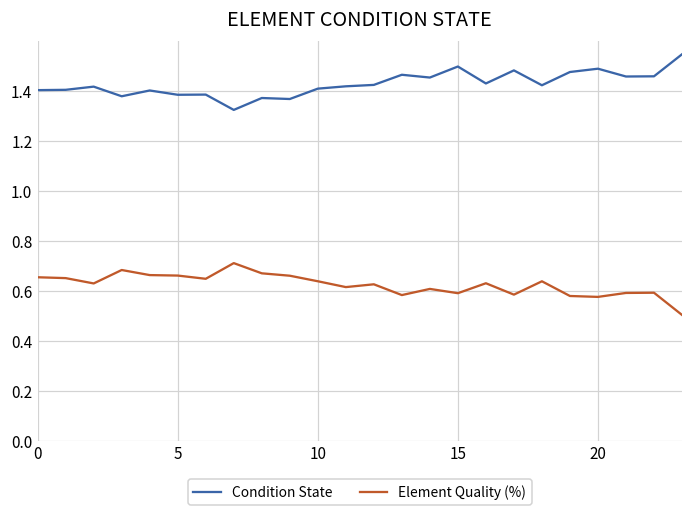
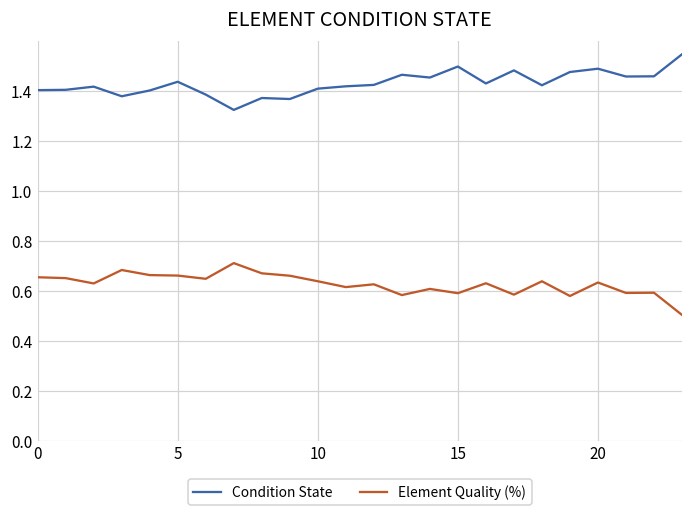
  {
    "Condition State": {
      "0": 1.40,
-     "5": 1.38,
+     "5": 1.44,
      "10": 1.41,
      "15": 1.50,
      "20": 1.49
    },
    "Element Quality (%)": {
      "0": 0.65,
      "5": 0.66,
      "10": 0.64,
      "15": 0.59,
-     "20": 0.57
+     "20": 0.63
    }
  }
